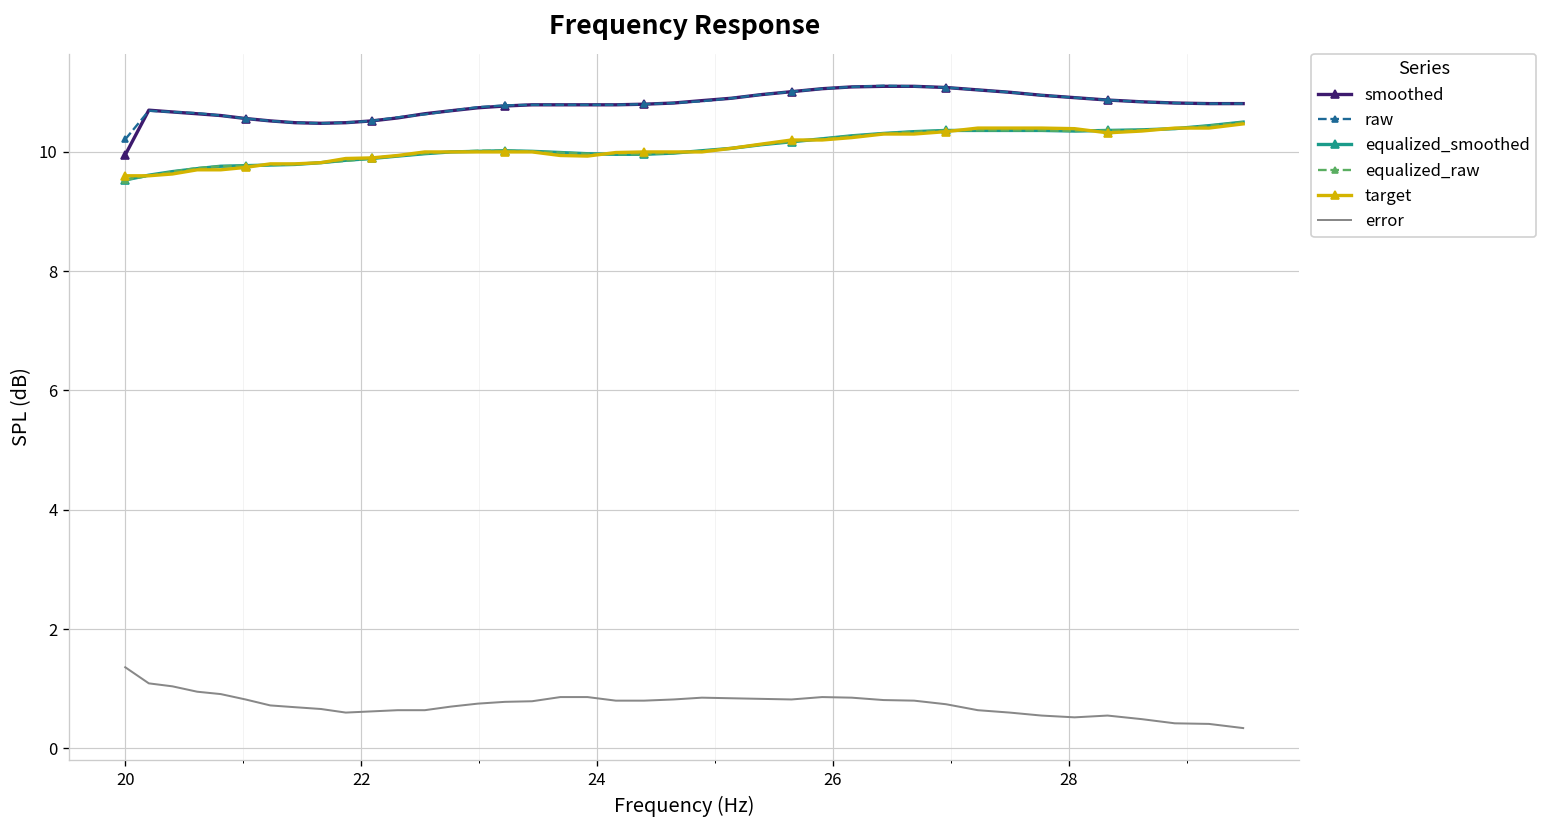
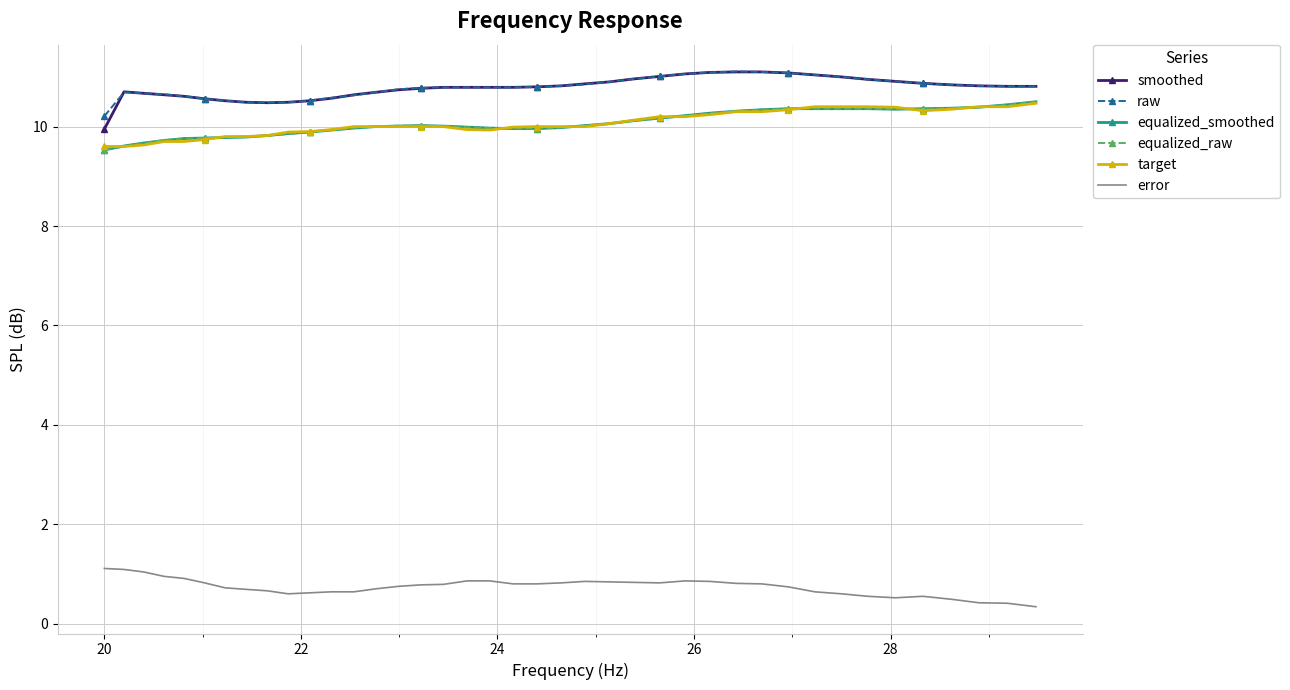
  {
    "smoothed": {
      "20": 10.0
    },
    "raw": {
      "20": 10.2
    },
    "equalized_raw": {
      "20": 9.5
    },
    "target": {
      "20": 9.6
    },
    "error": {
-     "20": 1.4
+     "20": 1.1
    }
  }
